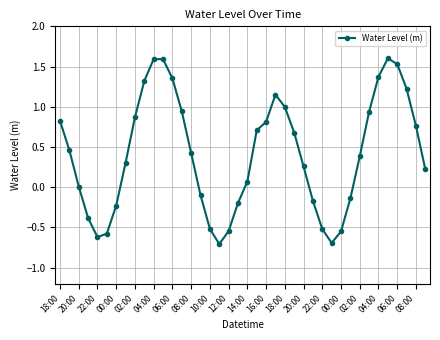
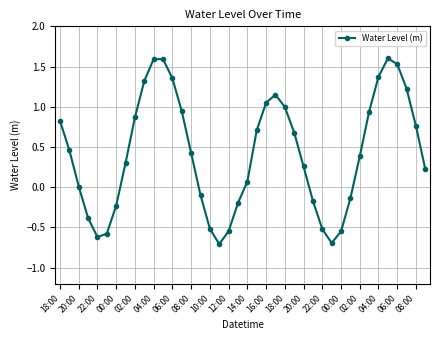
  {
    "10:00": -0.5,
    "12:00": -0.5,
    "14:00": 0.1,
-   "16:00": 0.8
+   "16:00": 1.0
  }
